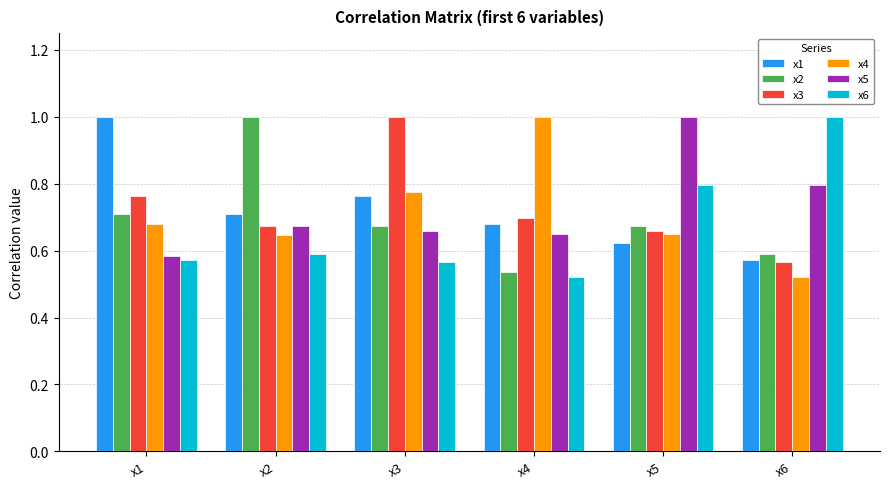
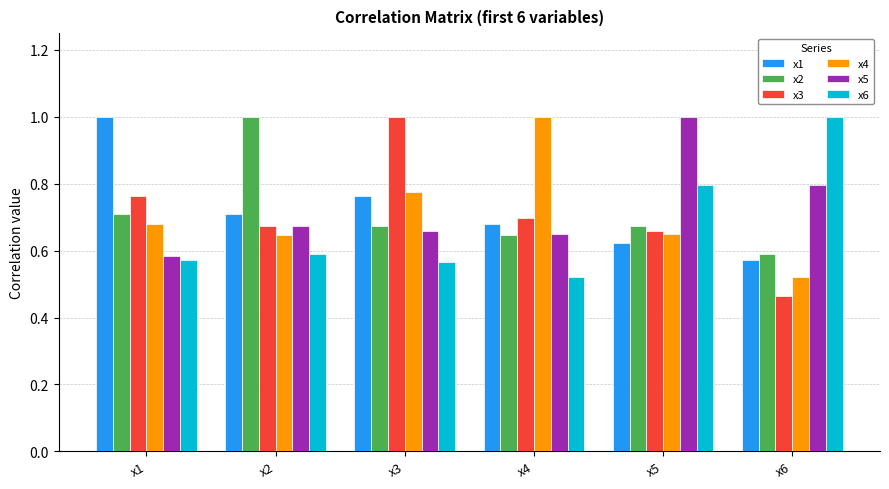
  {
    "x2": {
      "x1": 0.71,
      "x2": 1.00,
      "x3": 0.67,
-     "x4": 0.54,
+     "x4": 0.65,
      "x5": 0.67,
      "x6": 0.59
    },
    "x3": {
      "x1": 0.76,
      "x2": 0.67,
      "x3": 1.00,
      "x4": 0.70,
      "x5": 0.66,
-     "x6": 0.57
+     "x6": 0.46
    },
    "x4": {
      "x1": 0.68,
      "x2": 0.65,
      "x3": 0.78,
      "x4": 1.00,
      "x5": 0.65,
      "x6": 0.52
    },
    "x5": {
      "x1": 0.59,
      "x2": 0.67,
      "x3": 0.66,
      "x4": 0.65,
      "x5": 1.00,
      "x6": 0.80
    }
  }
